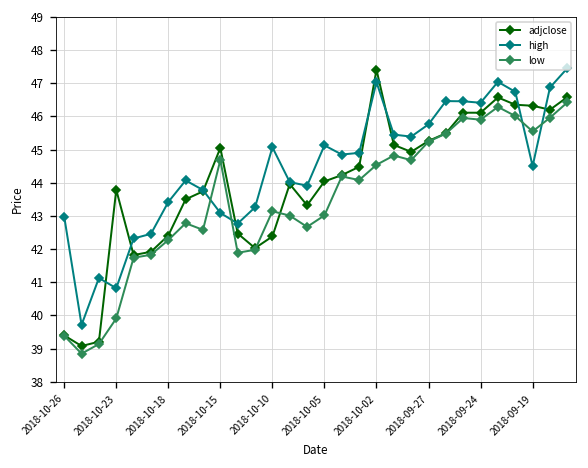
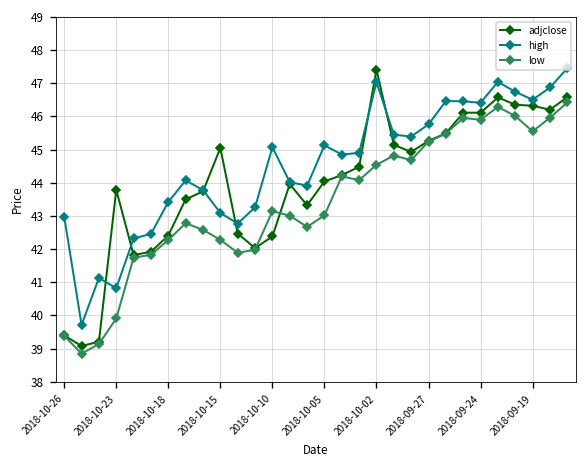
  {
    "adjclose": {
      "2018-10-23": 43.8,
      "2018-10-18": 42.4,
      "2018-10-15": 45.0,
      "2018-10-10": 42.4,
      "2018-10-05": 44.0,
      "2018-10-02": 47.4,
      "2018-09-24": 46.1,
      "2018-09-19": 46.3
    },
    "high": {
      "2018-10-26": 43.0,
      "2018-10-23": 40.8,
      "2018-10-18": 43.4,
      "2018-10-15": 43.1,
      "2018-10-10": 45.1,
      "2018-10-05": 45.1,
      "2018-10-02": 47.0,
      "2018-09-27": 45.8,
      "2018-09-24": 46.4,
-     "2018-09-19": 44.5
+     "2018-09-19": 46.5
    },
    "low": {
      "2018-10-23": 39.9,
      "2018-10-18": 42.3,
-     "2018-10-15": 44.7,
+     "2018-10-15": 42.3,
      "2018-10-10": 43.1,
      "2018-10-05": 43.0,
      "2018-10-02": 44.5,
      "2018-09-24": 45.9,
      "2018-09-19": 45.5
    }
  }
